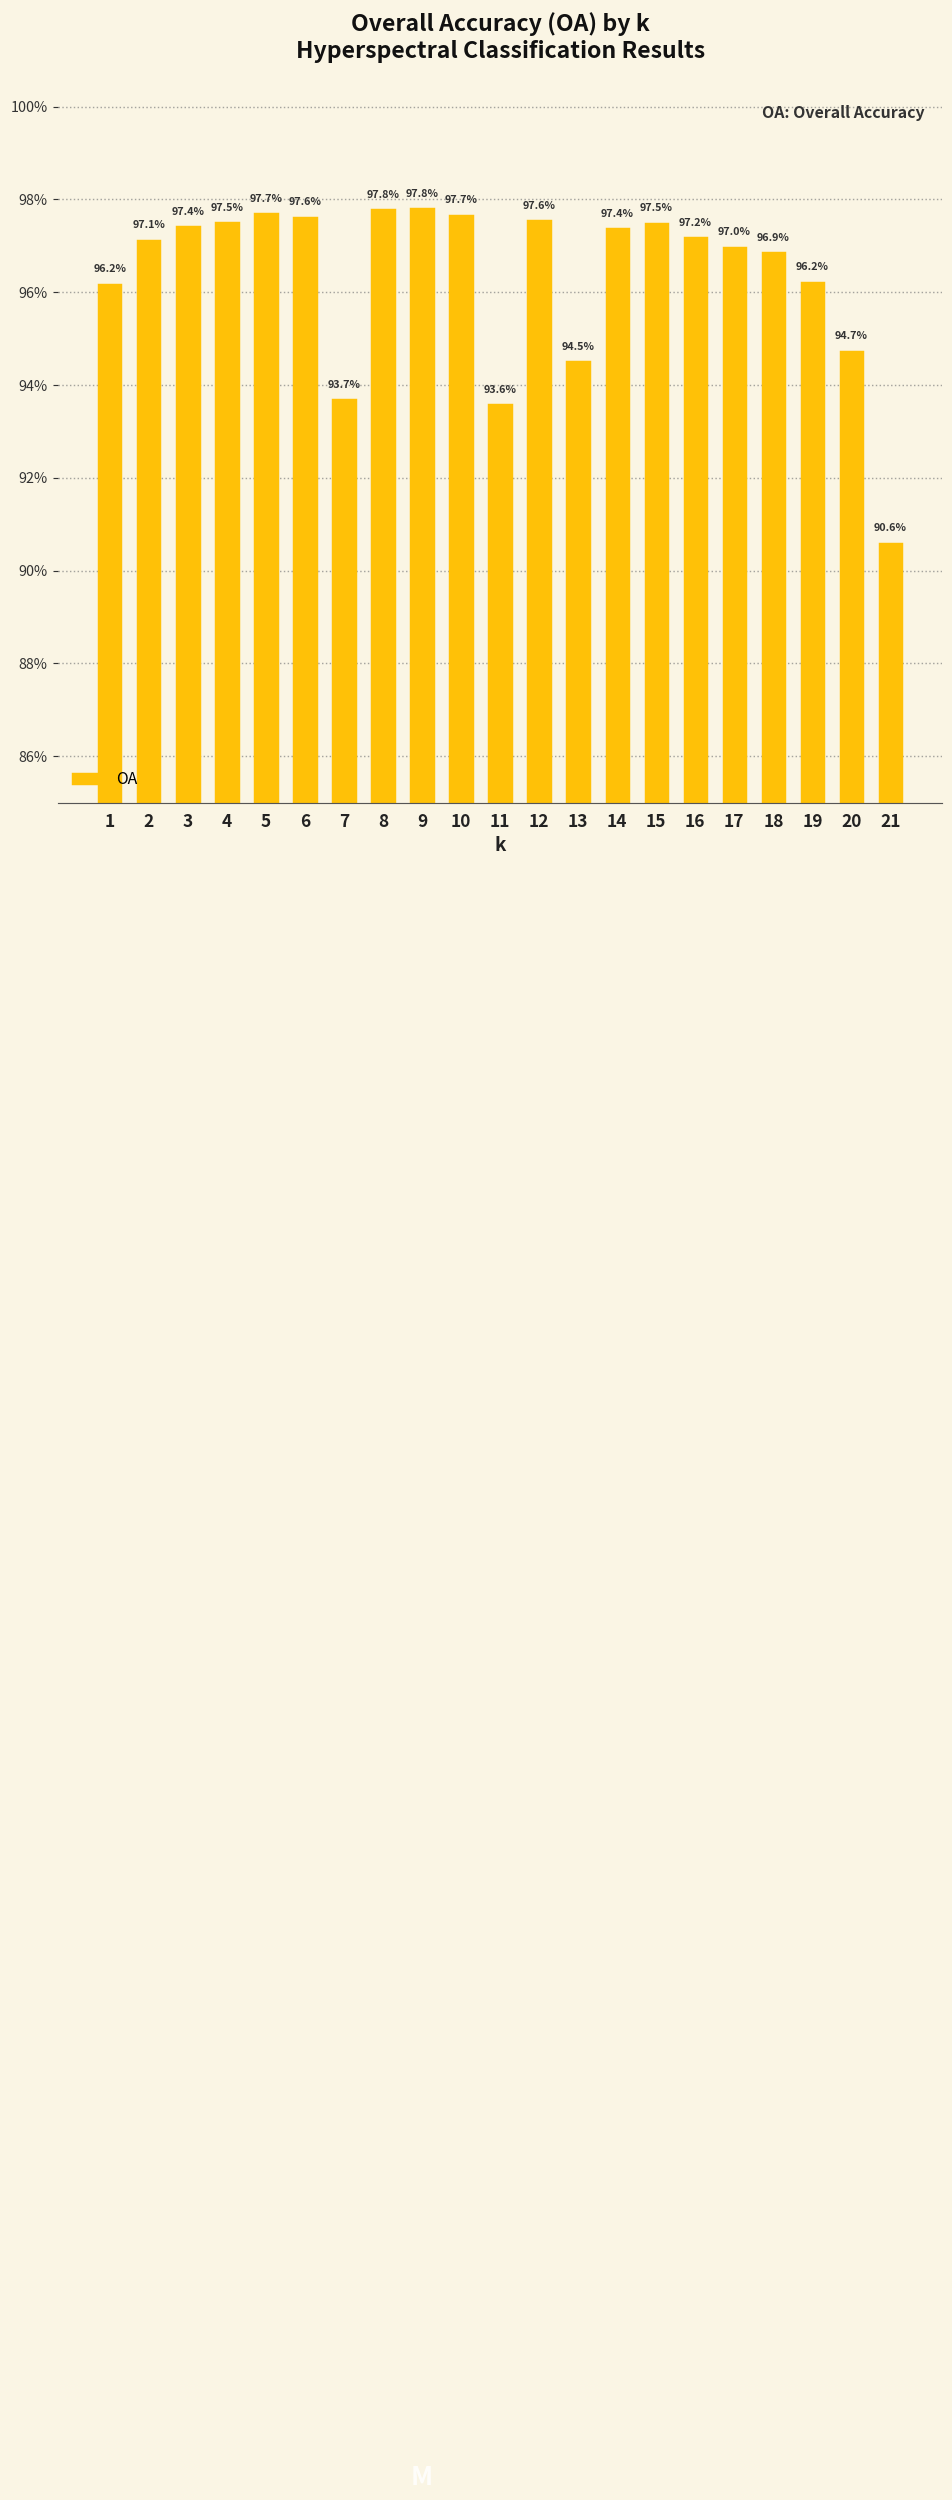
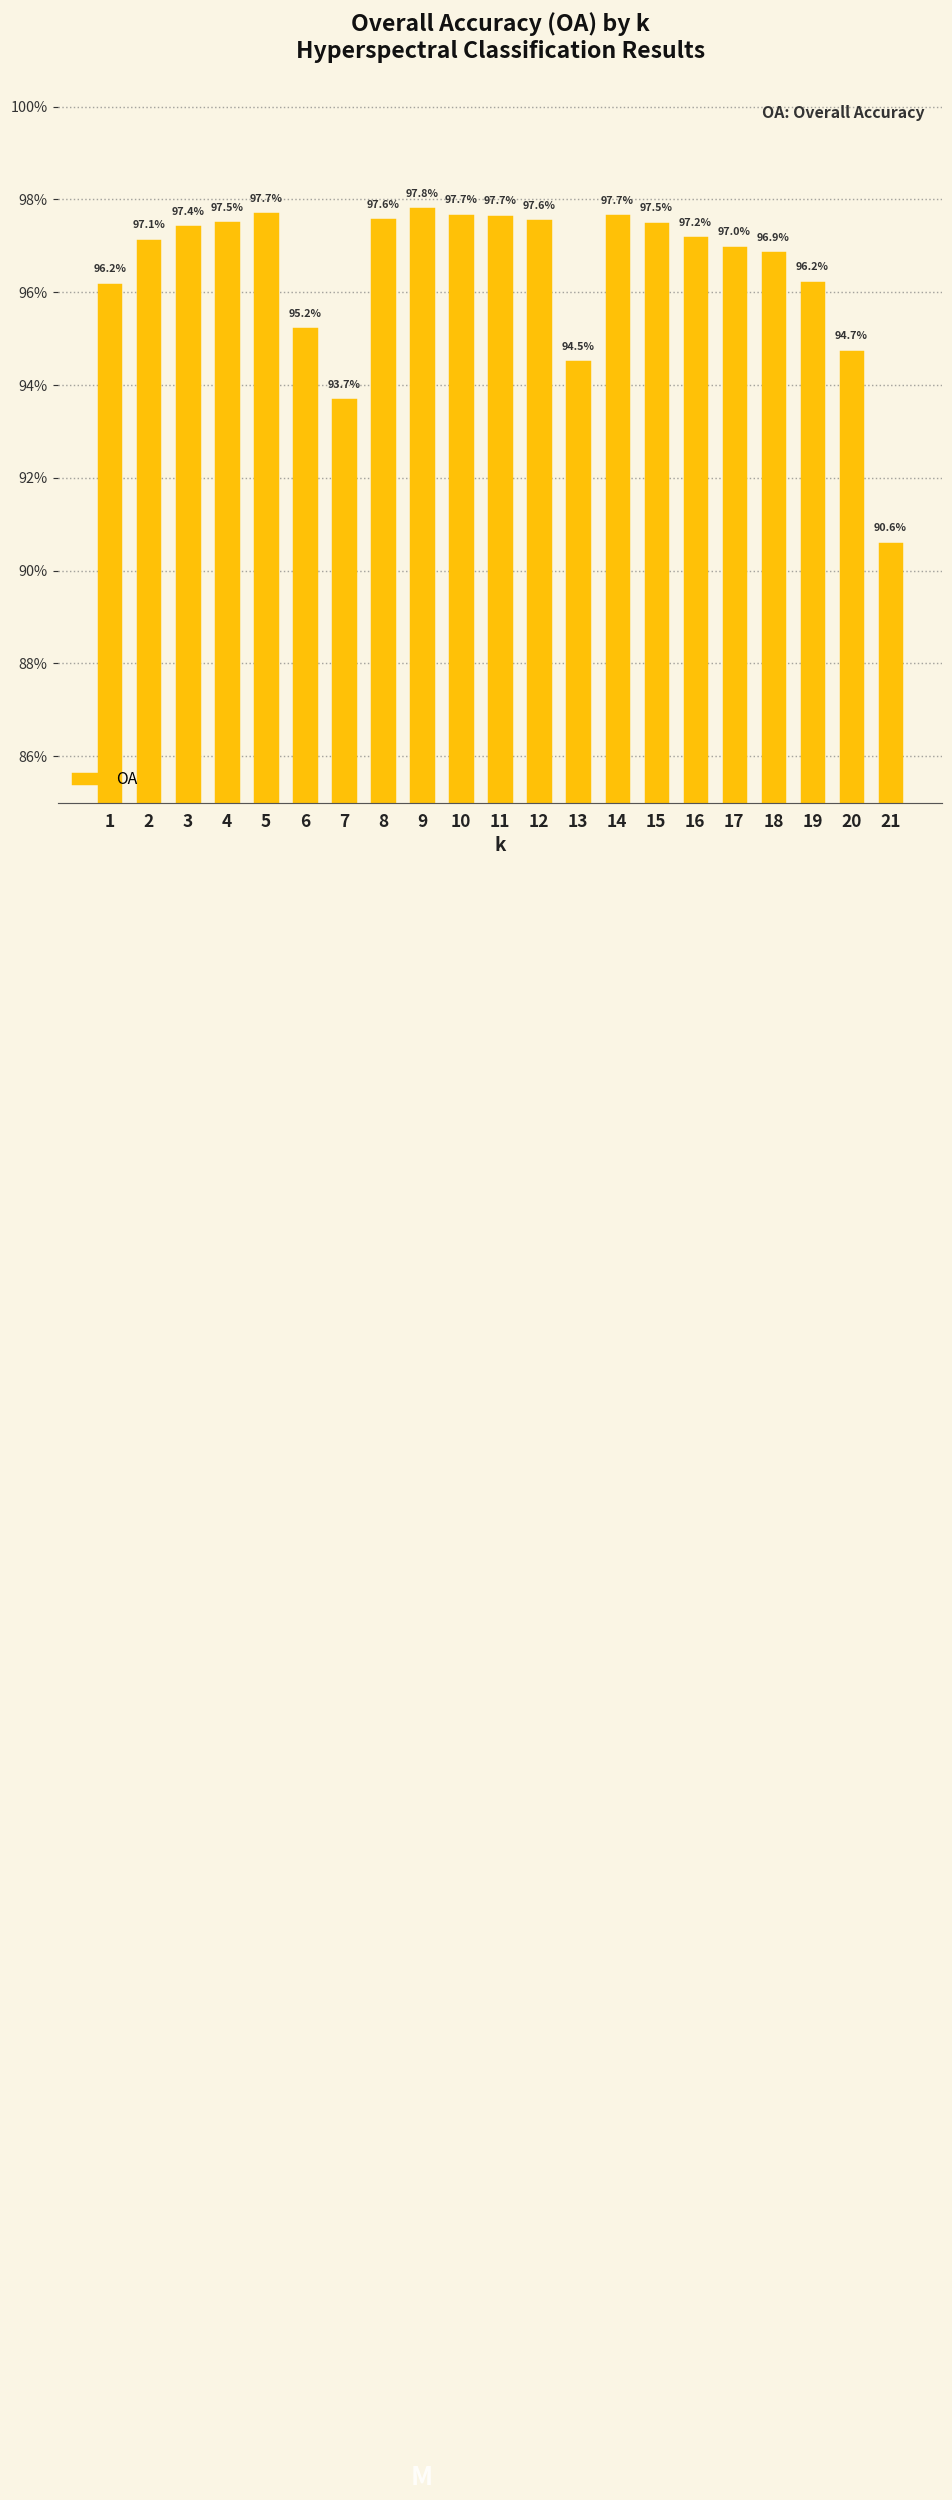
  {
    "1": "96.2%",
    "2": "97.1%",
    "3": "97.4%",
    "4": "97.5%",
    "5": "97.7%",
-   "6": "97.6%",
+   "6": "95.2%",
    "7": "93.7%",
-   "8": "97.8%",
+   "8": "97.6%",
    "9": "97.8%",
    "10": "97.7%",
-   "11": "93.6%",
+   "11": "97.7%",
    "12": "97.6%",
    "13": "94.5%",
-   "14": "97.4%",
+   "14": "97.7%",
    "15": "97.5%",
    "16": "97.2%",
    "17": "97.0%",
    "18": "96.9%",
    "19": "96.2%",
    "20": "94.7%",
    "21": "90.6%"
  }
